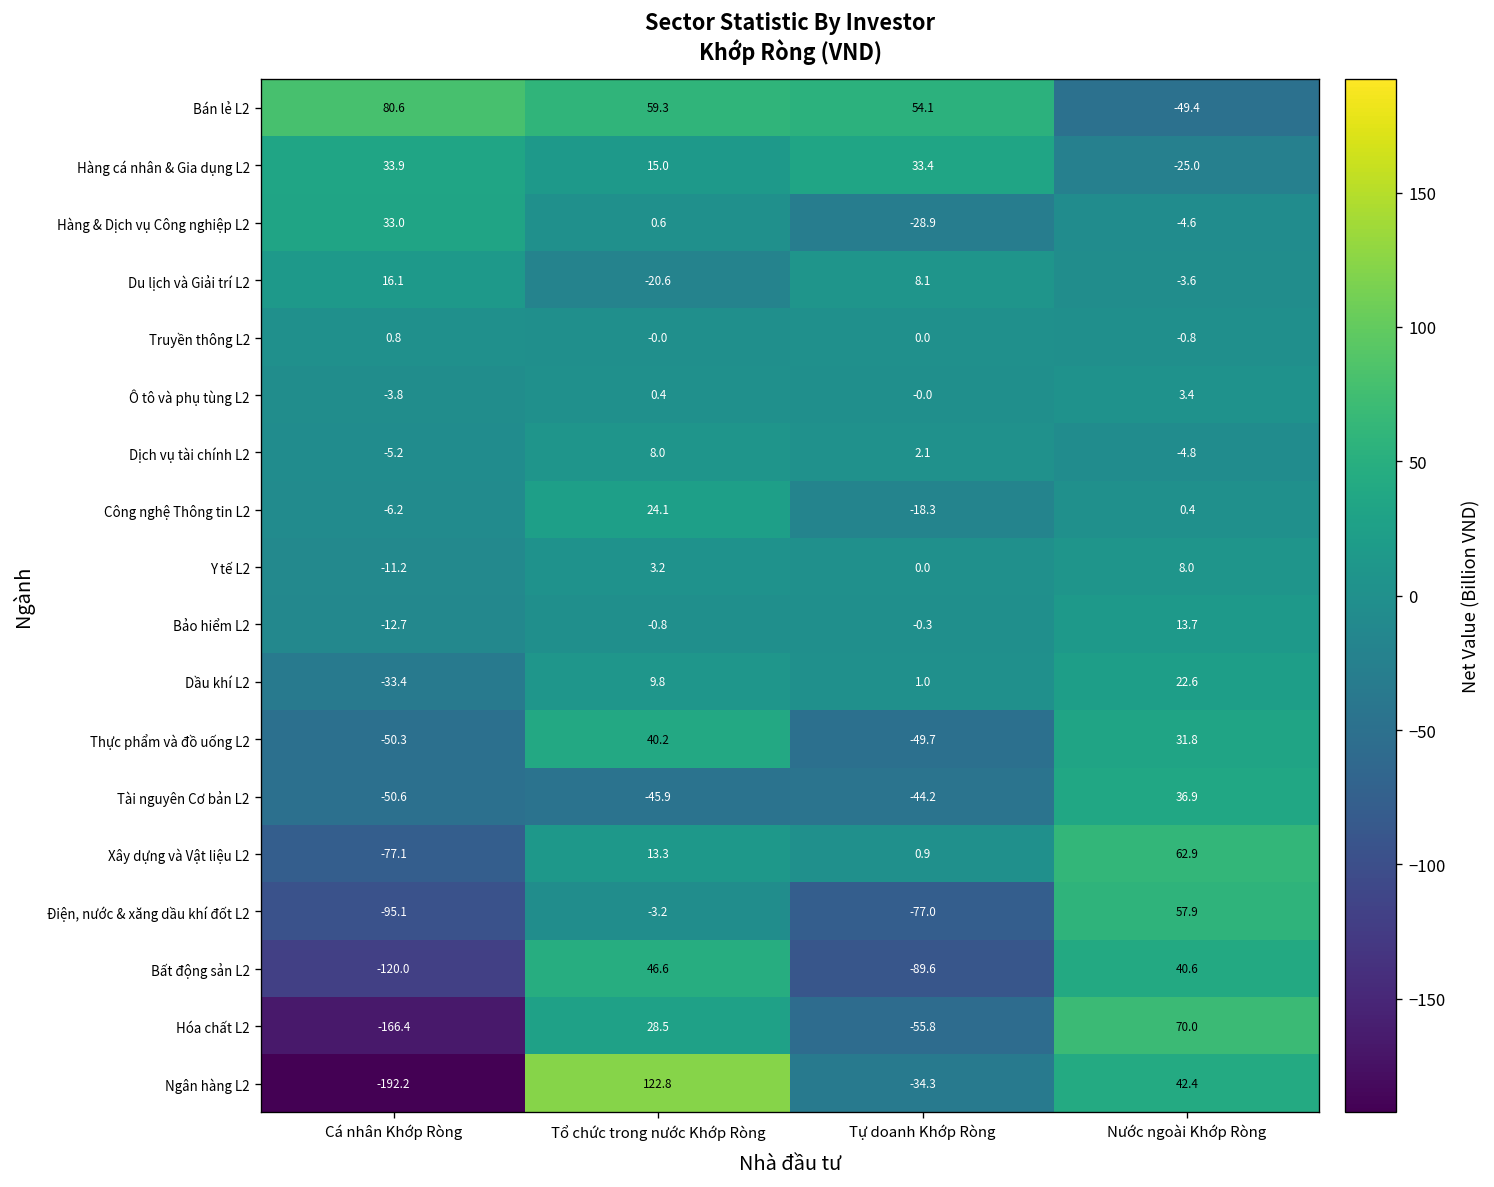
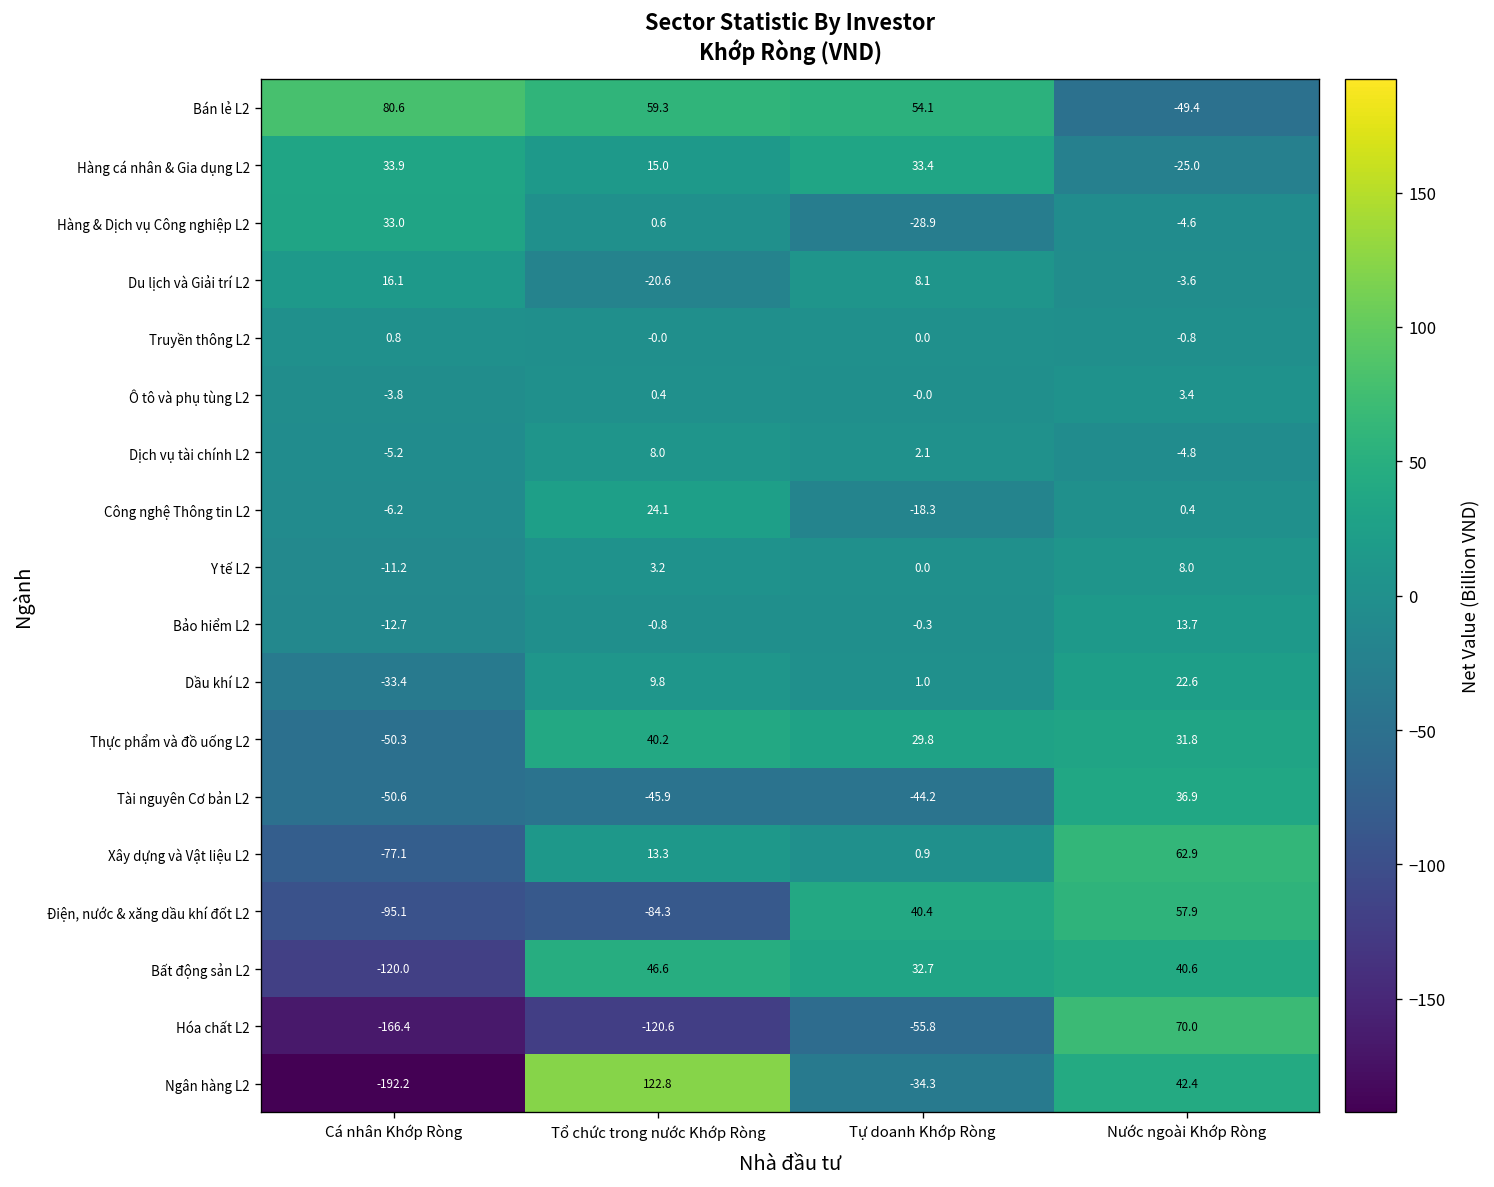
  {
    "Bán lẻ L2": {
      "Cá nhân Khớp Ròng": 80.6,
      "Tổ chức trong nước Khớp Ròng": 59.3,
      "Tự doanh Khớp Ròng": 54.1,
      "Nước ngoài Khớp Ròng": -49.4
    },
    "Hàng cá nhân & Gia dụng L2": {
      "Cá nhân Khớp Ròng": 33.9,
      "Tổ chức trong nước Khớp Ròng": 15.0,
      "Tự doanh Khớp Ròng": 33.4,
      "Nước ngoài Khớp Ròng": -25.0
    },
    "Hàng & Dịch vụ Công nghiệp L2": {
      "Cá nhân Khớp Ròng": 33.0,
      "Tổ chức trong nước Khớp Ròng": 0.6,
      "Tự doanh Khớp Ròng": -28.9,
      "Nước ngoài Khớp Ròng": -4.6
    },
    "Du lịch và Giải trí L2": {
      "Cá nhân Khớp Ròng": 16.1,
      "Tổ chức trong nước Khớp Ròng": -20.6,
      "Tự doanh Khớp Ròng": 8.1,
      "Nước ngoài Khớp Ròng": -3.6
    },
    "Truyền thông L2": {
      "Cá nhân Khớp Ròng": 0.8,
      "Tổ chức trong nước Khớp Ròng": -0.0,
      "Tự doanh Khớp Ròng": 0.0,
      "Nước ngoài Khớp Ròng": -0.8
    },
    "Ô tô và phụ tùng L2": {
      "Cá nhân Khớp Ròng": -3.8,
      "Tổ chức trong nước Khớp Ròng": 0.4,
      "Tự doanh Khớp Ròng": -0.0,
      "Nước ngoài Khớp Ròng": 3.4
    },
    "Dịch vụ tài chính L2": {
      "Cá nhân Khớp Ròng": -5.2,
      "Tổ chức trong nước Khớp Ròng": 8.0,
      "Tự doanh Khớp Ròng": 2.1,
      "Nước ngoài Khớp Ròng": -4.8
    },
    "Công nghệ Thông tin L2": {
      "Cá nhân Khớp Ròng": -6.2,
      "Tổ chức trong nước Khớp Ròng": 24.1,
      "Tự doanh Khớp Ròng": -18.3,
      "Nước ngoài Khớp Ròng": 0.4
    },
    "Y tế L2": {
      "Cá nhân Khớp Ròng": -11.2,
      "Tổ chức trong nước Khớp Ròng": 3.2,
      "Tự doanh Khớp Ròng": 0.0,
      "Nước ngoài Khớp Ròng": 8.0
    },
    "Bảo hiểm L2": {
      "Cá nhân Khớp Ròng": -12.7,
      "Tổ chức trong nước Khớp Ròng": -0.8,
      "Tự doanh Khớp Ròng": -0.3,
      "Nước ngoài Khớp Ròng": 13.7
    },
    "Dầu khí L2": {
      "Cá nhân Khớp Ròng": -33.4,
      "Tổ chức trong nước Khớp Ròng": 9.8,
      "Tự doanh Khớp Ròng": 1.0,
      "Nước ngoài Khớp Ròng": 22.6
    },
    "Thực phẩm và đồ uống L2": {
      "Cá nhân Khớp Ròng": -50.3,
      "Tổ chức trong nước Khớp Ròng": 40.2,
-     "Tự doanh Khớp Ròng": -49.7,
+     "Tự doanh Khớp Ròng": 29.8,
      "Nước ngoài Khớp Ròng": 31.8
    },
    "Tài nguyên Cơ bản L2": {
      "Cá nhân Khớp Ròng": -50.6,
      "Tổ chức trong nước Khớp Ròng": -45.9,
      "Tự doanh Khớp Ròng": -44.2,
      "Nước ngoài Khớp Ròng": 36.9
    },
    "Xây dựng và Vật liệu L2": {
      "Cá nhân Khớp Ròng": -77.1,
      "Tổ chức trong nước Khớp Ròng": 13.3,
      "Tự doanh Khớp Ròng": 0.9,
      "Nước ngoài Khớp Ròng": 62.9
    },
    "Điện, nước & xăng dầu khí đốt L2": {
      "Cá nhân Khớp Ròng": -95.1,
-     "Tổ chức trong nước Khớp Ròng": -3.2,
-     "Tự doanh Khớp Ròng": -77.0,
+     "Tổ chức trong nước Khớp Ròng": -84.3,
+     "Tự doanh Khớp Ròng": 40.4,
      "Nước ngoài Khớp Ròng": 57.9
    },
    "Bất động sản L2": {
      "Cá nhân Khớp Ròng": -120.0,
      "Tổ chức trong nước Khớp Ròng": 46.6,
-     "Tự doanh Khớp Ròng": -89.6,
+     "Tự doanh Khớp Ròng": 32.7,
      "Nước ngoài Khớp Ròng": 40.6
    },
    "Hóa chất L2": {
      "Cá nhân Khớp Ròng": -166.4,
-     "Tổ chức trong nước Khớp Ròng": 28.5,
+     "Tổ chức trong nước Khớp Ròng": -120.6,
      "Tự doanh Khớp Ròng": -55.8,
      "Nước ngoài Khớp Ròng": 70.0
    },
    "Ngân hàng L2": {
      "Cá nhân Khớp Ròng": -192.2,
      "Tổ chức trong nước Khớp Ròng": 122.8,
      "Tự doanh Khớp Ròng": -34.3,
      "Nước ngoài Khớp Ròng": 42.4
    }
  }
